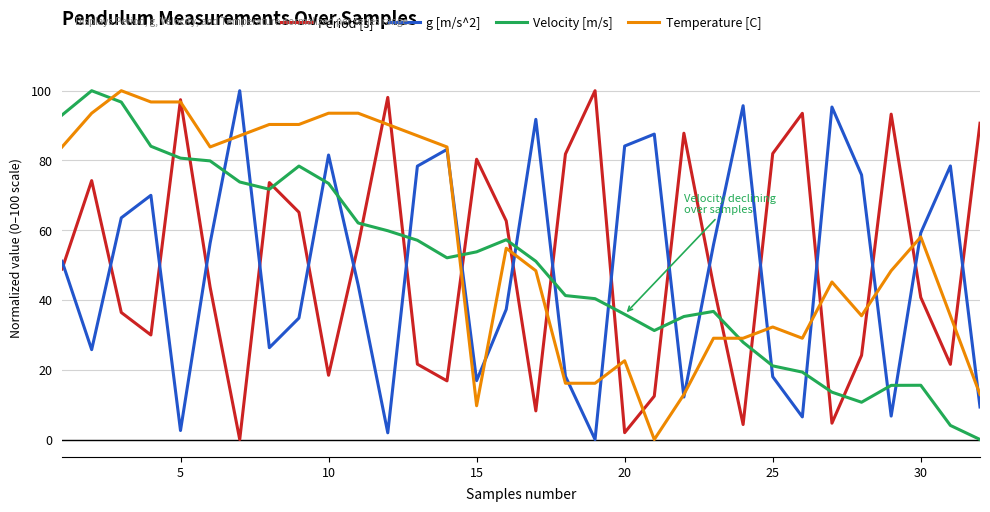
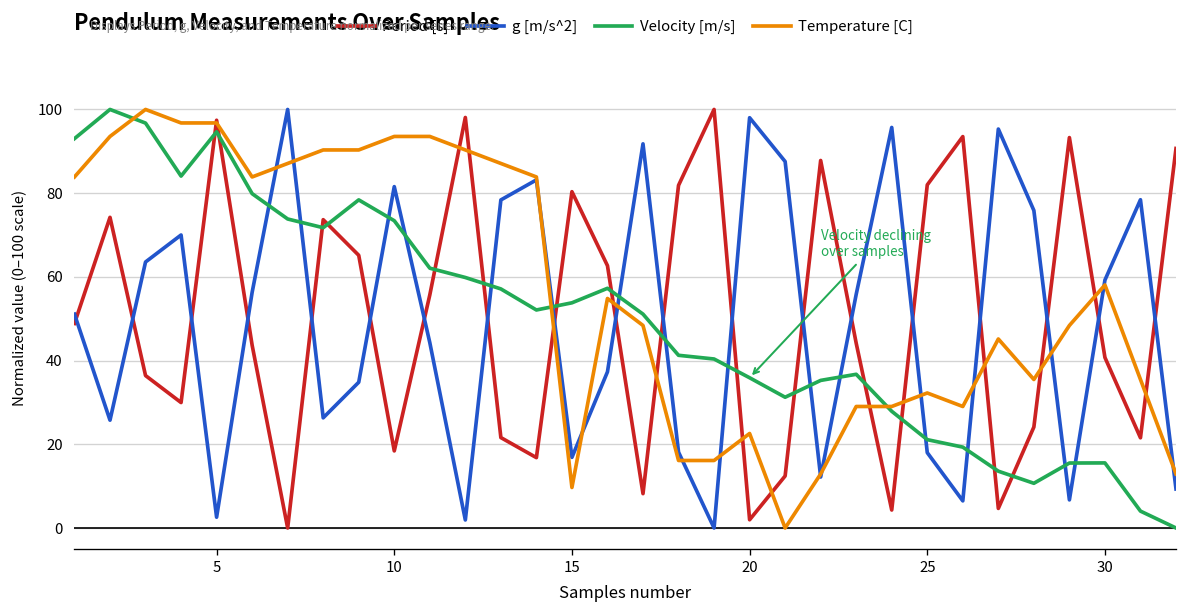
  {
    "Period [s]": {
      "10": 18,
      "15": 80,
      "20": 2,
      "25": 82,
      "30": 41
    },
    "g [m/s^2]": {
      "5": 3,
      "10": 82,
      "15": 17,
-     "20": 84,
+     "20": 98,
      "25": 18,
      "30": 59
    },
    "Velocity [m/s]": {
-     "5": 81,
+     "5": 95,
      "10": 73,
      "15": 54,
      "20": 36,
      "25": 21,
      "30": 16
    },
    "Temperature [C]": {
      "10": 94,
      "15": 10,
      "20": 23,
      "25": 32,
      "30": 58
    }
  }
